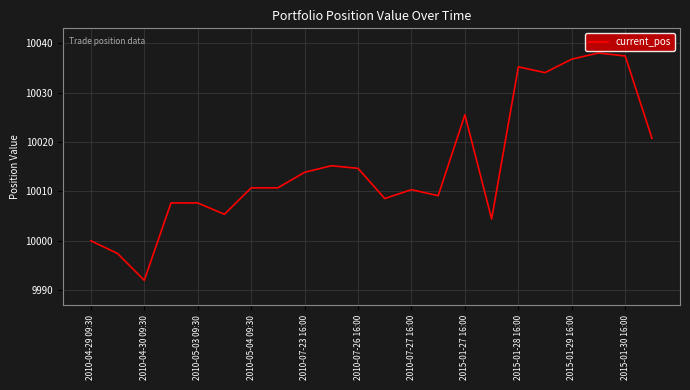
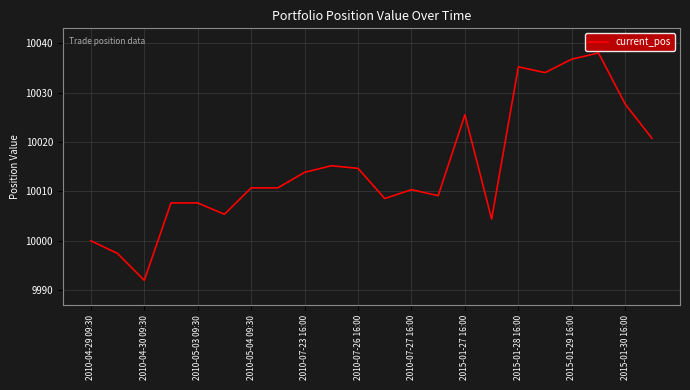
  {
    "2010-04-29 09:30": 10000,
    "2010-04-30 09:30": 9992,
    "2010-05-03 09:30": 10008,
    "2010-05-04 09:30": 10011,
    "2010-07-23 16:00": 10014,
    "2010-07-26 16:00": 10015,
    "2010-07-27 16:00": 10010,
    "2015-01-27 16:00": 10026,
    "2015-01-28 16:00": 10035,
    "2015-01-29 16:00": 10037,
-   "2015-01-30 16:00": 10037
+   "2015-01-30 16:00": 10028
  }
